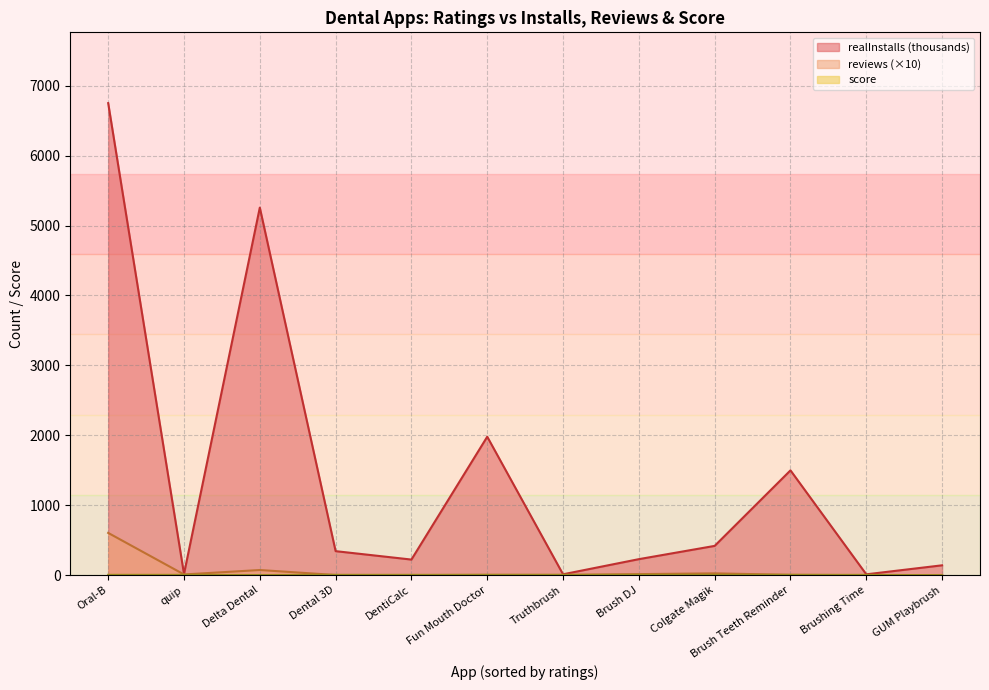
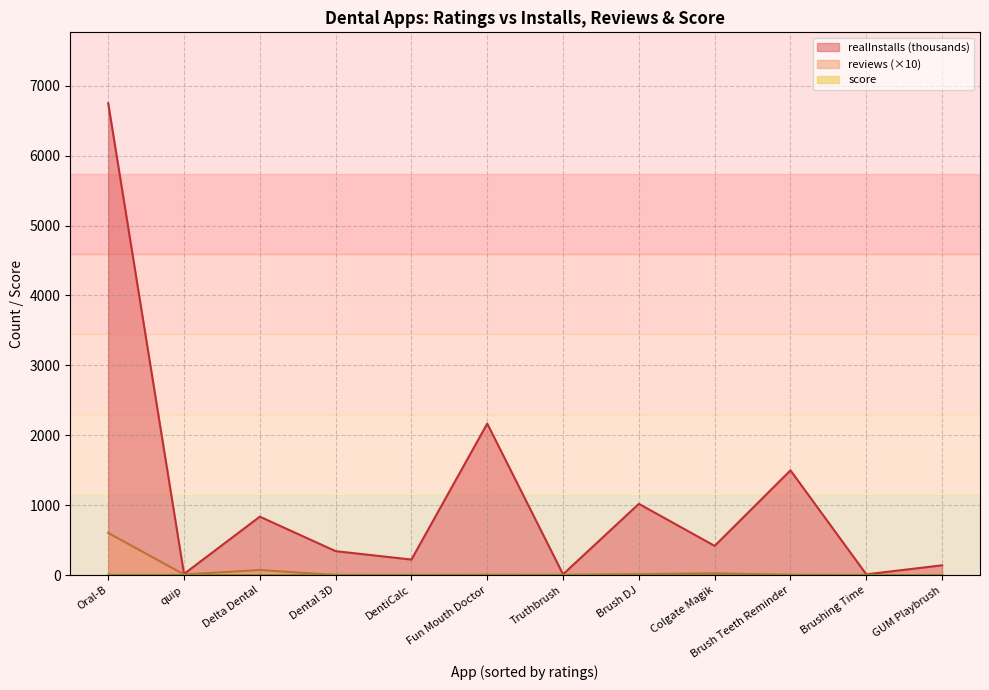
  {
    "realInstalls (thousands)": {
      "Oral-B": 6700,
-     "Delta Dental": 5300,
+     "Delta Dental": 800,
      "Dental 3D": 300,
      "DentiCalc": 200,
-     "Fun Mouth Doctor": 2000,
-     "Brush DJ": 200,
+     "Fun Mouth Doctor": 2200,
+     "Brush DJ": 1000,
      "Colgate Magik": 400,
      "Brush Teeth Reminder": 1500,
      "GUM Playbrush": 100
    }
  }
